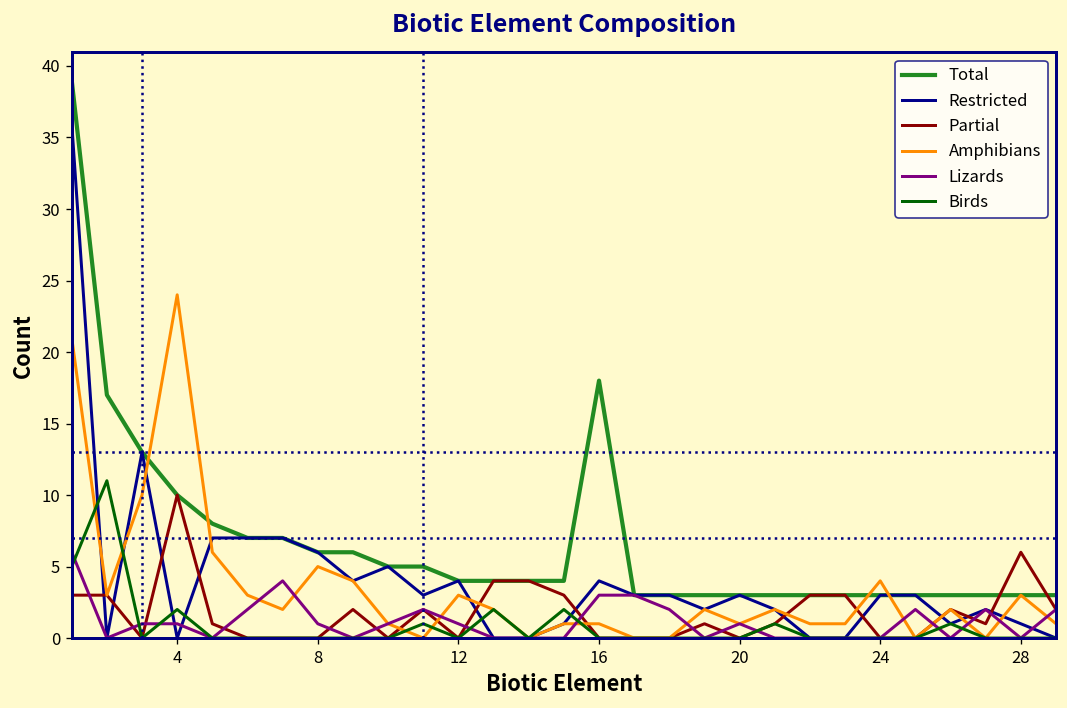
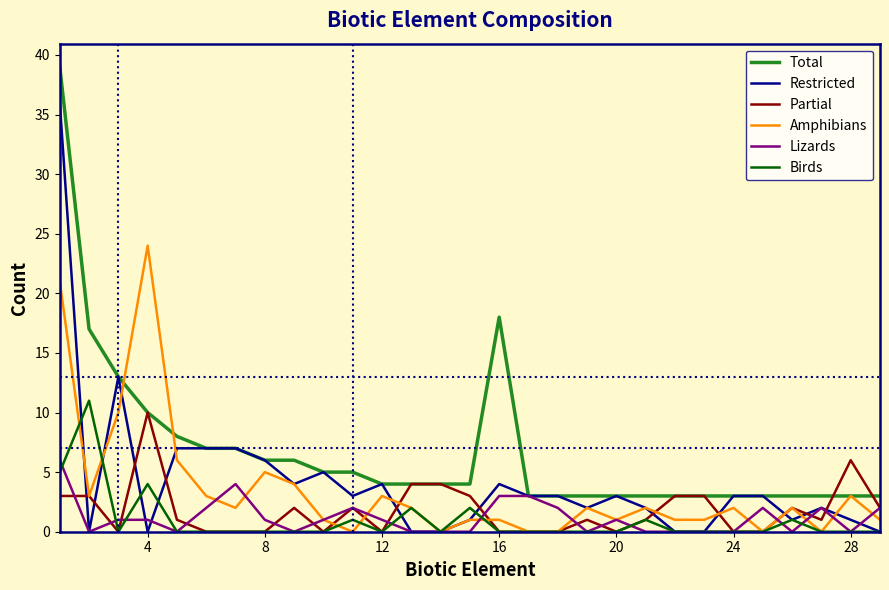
  {
    "Total": {
      "16": 18
    },
    "Restricted": {
      "4": 0,
      "16": 4,
      "28": 1
    },
    "Partial": {
      "28": 6
    },
    "Amphibians": {
      "4": 24,
      "8": 5,
      "12": 3,
      "16": 1,
-     "24": 4
+     "24": 2
    },
    "Lizards": {
      "4": 1,
      "8": 1,
      "12": 1,
      "16": 3
    },
    "Birds": {
-     "4": 2
+     "4": 4
    }
  }
